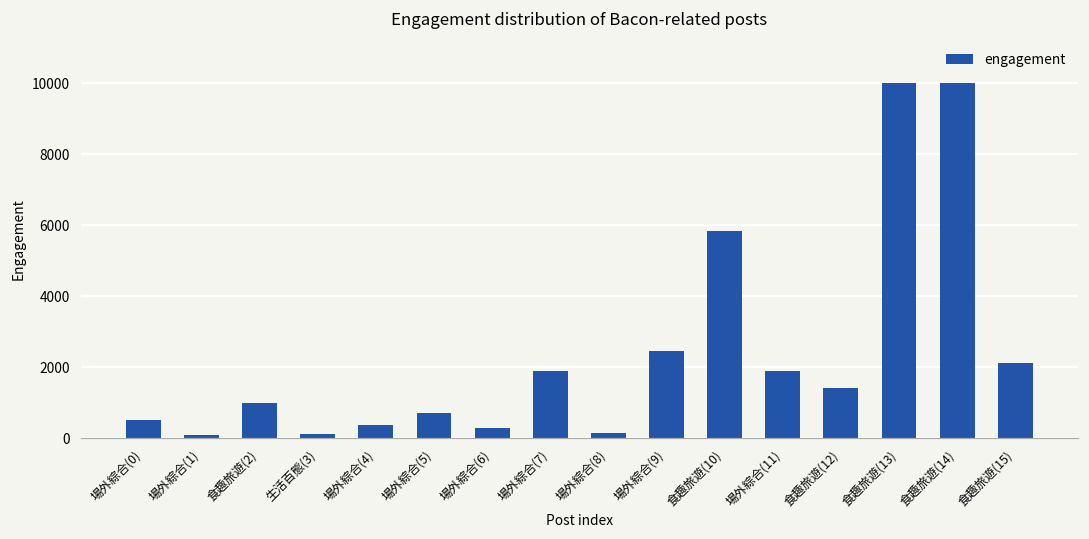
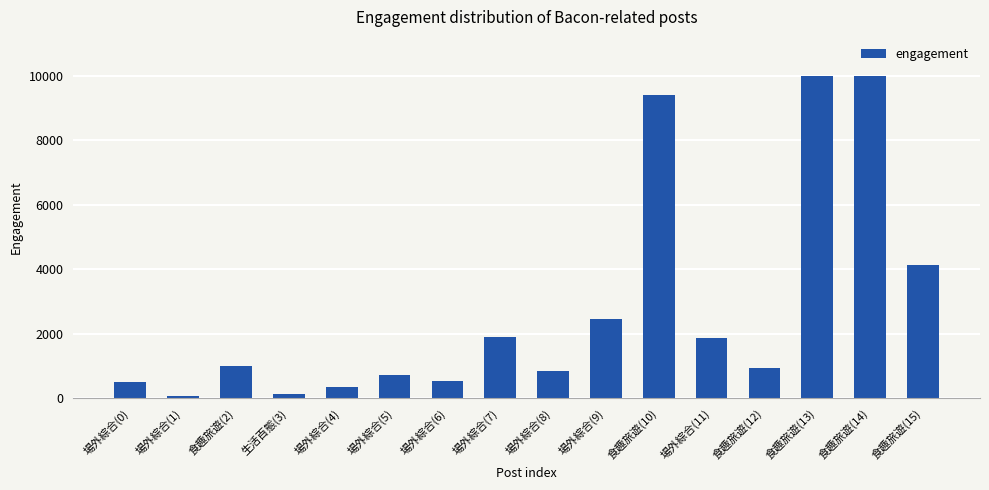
  {
    "場外綜合(0)": 500,
    "場外綜合(1)": 100,
    "食趣旅遊(2)": 1000,
    "生活百態(3)": 100,
    "場外綜合(4)": 400,
    "場外綜合(5)": 700,
-   "場外綜合(6)": 300,
+   "場外綜合(6)": 500,
    "場外綜合(7)": 1900,
-   "場外綜合(8)": 100,
+   "場外綜合(8)": 800,
    "場外綜合(9)": 2400,
-   "食趣旅遊(10)": 5800,
+   "食趣旅遊(10)": 9400,
    "場外綜合(11)": 1900,
-   "食趣旅遊(12)": 1400,
+   "食趣旅遊(12)": 900,
    "食趣旅遊(13)": 10000,
    "食趣旅遊(14)": 10000,
-   "食趣旅遊(15)": 2100
+   "食趣旅遊(15)": 4100
  }
